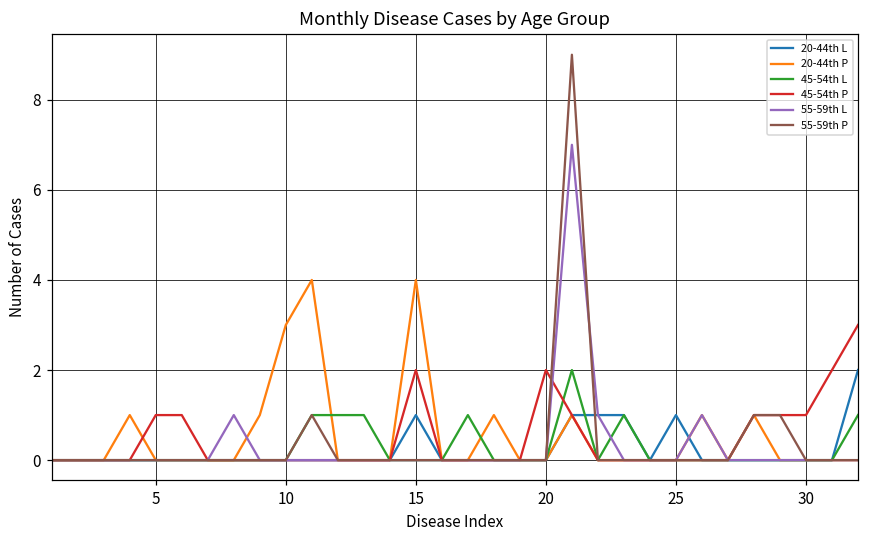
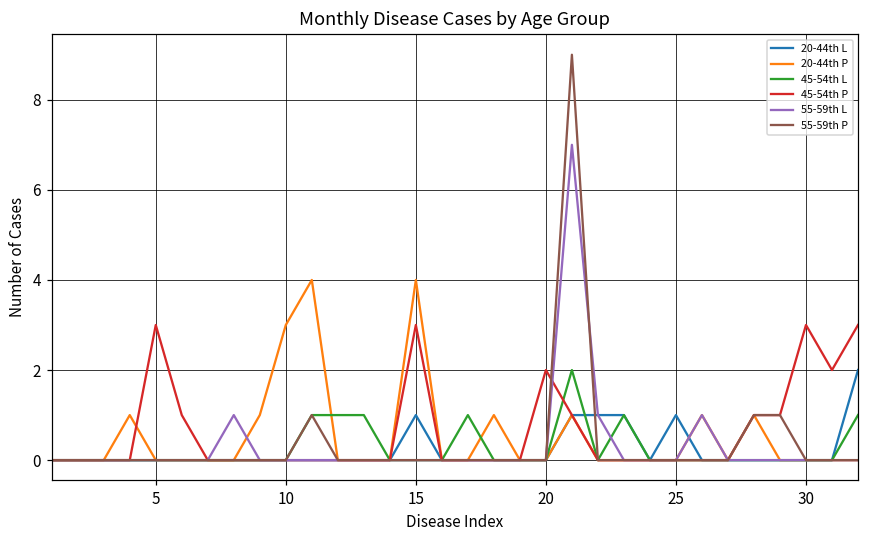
  {
    "20-44th L": {
      "15": 1,
      "25": 1
    },
    "20-44th P": {
      "10": 3,
      "15": 4
    },
    "45-54th P": {
-     "5": 1,
-     "15": 2,
+     "5": 3,
+     "15": 3,
      "20": 2,
-     "30": 1
+     "30": 3
    }
  }
